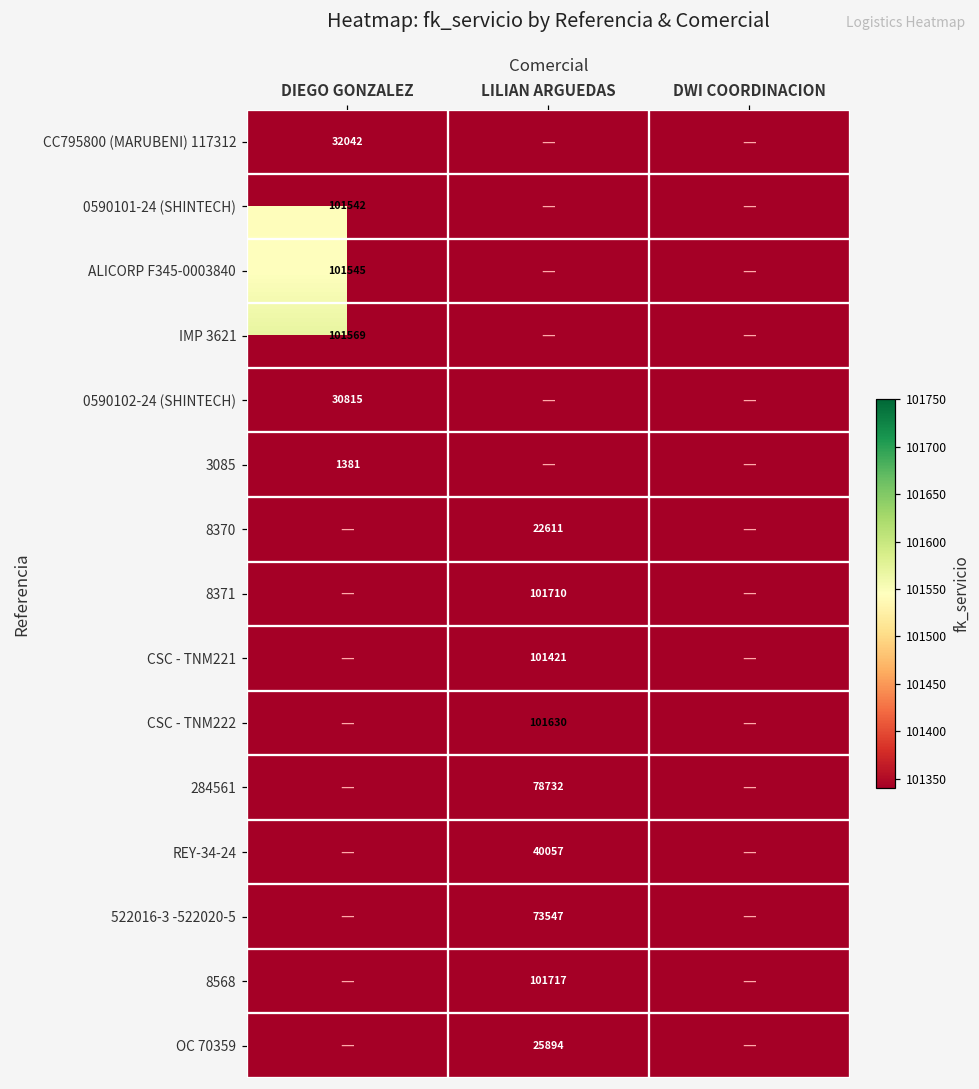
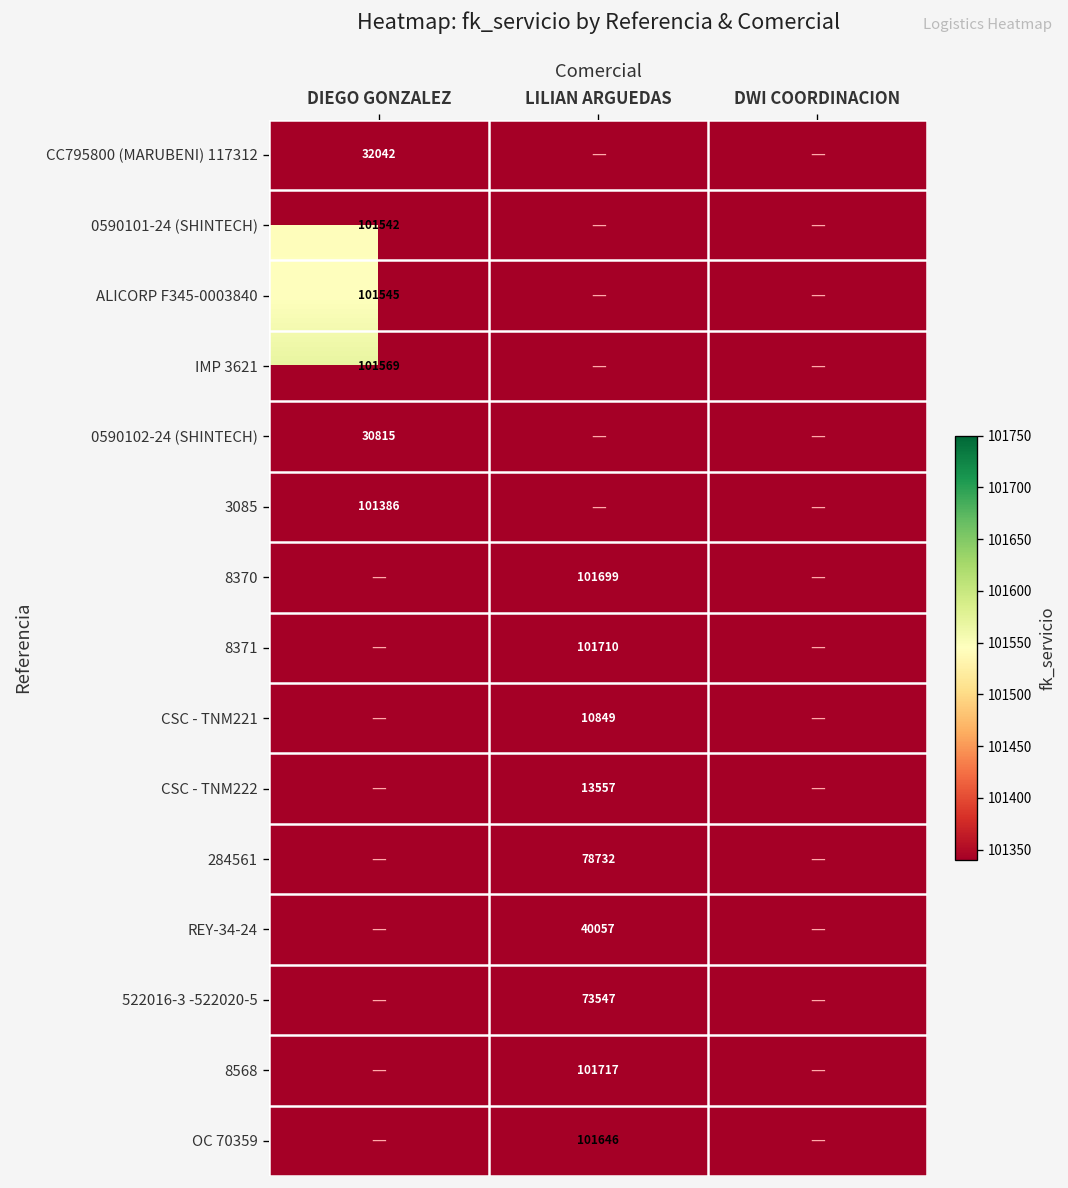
  {
    "CC795800 (MARUBENI) 117312": {
      "DIEGO GONZALEZ": 32042
    },
    "0590101-24 (SHINTECH)": {
      "DIEGO GONZALEZ": 101542
    },
    "ALICORP F345-0003840": {
      "DIEGO GONZALEZ": 101545
    },
    "IMP 3621": {
      "DIEGO GONZALEZ": 101569
    },
    "0590102-24 (SHINTECH)": {
      "DIEGO GONZALEZ": 30815
    },
    "3085": {
-     "DIEGO GONZALEZ": 1381
+     "DIEGO GONZALEZ": 101386
    },
    "8370": {
-     "LILIAN ARGUEDAS": 22611
+     "LILIAN ARGUEDAS": 101699
    },
    "8371": {
      "LILIAN ARGUEDAS": 101710
    },
    "CSC - TNM221": {
-     "LILIAN ARGUEDAS": 101421
+     "LILIAN ARGUEDAS": 10849
    },
    "CSC - TNM222": {
-     "LILIAN ARGUEDAS": 101630
+     "LILIAN ARGUEDAS": 13557
    },
    "284561": {
      "LILIAN ARGUEDAS": 78732
    },
    "REY-34-24": {
      "LILIAN ARGUEDAS": 40057
    },
    "522016-3 -522020-5": {
      "LILIAN ARGUEDAS": 73547
    },
    "8568": {
      "LILIAN ARGUEDAS": 101717
    },
    "OC 70359": {
-     "LILIAN ARGUEDAS": 25894
+     "LILIAN ARGUEDAS": 101646
    }
  }
